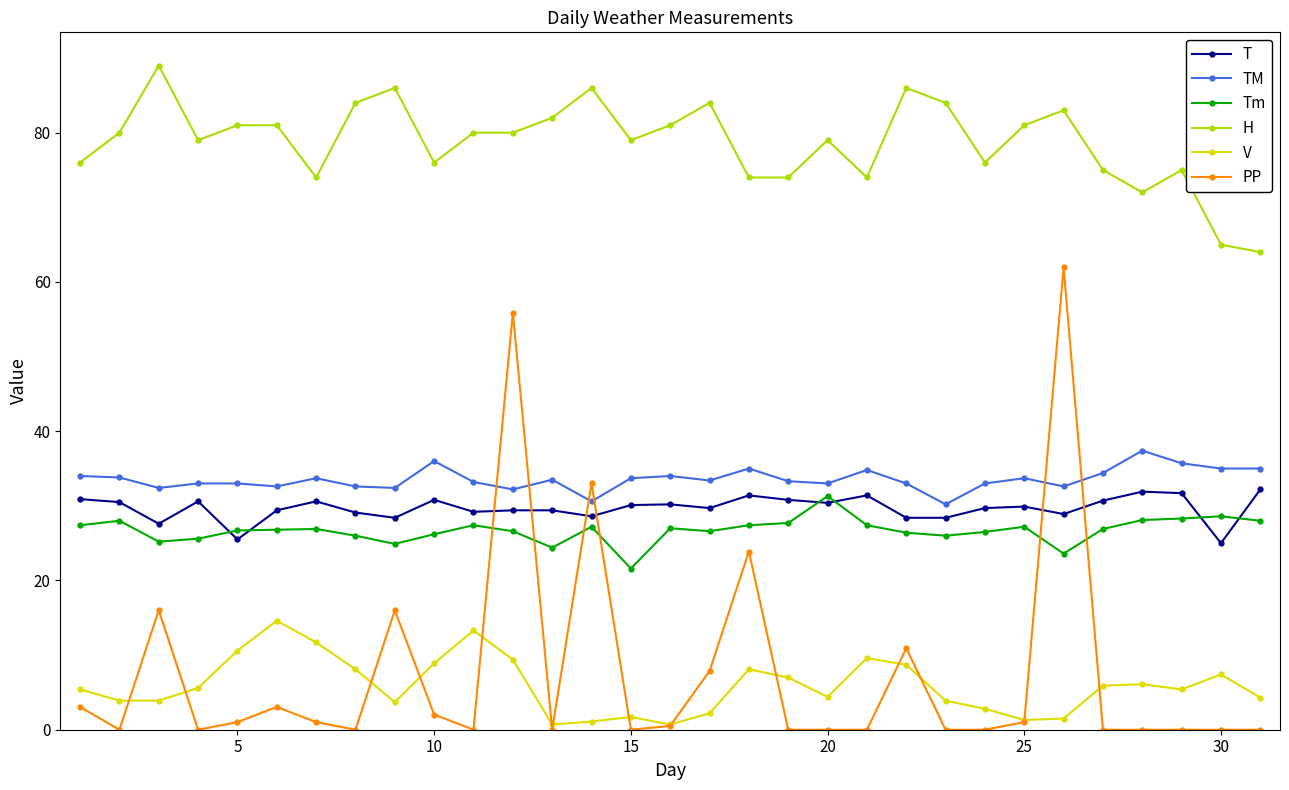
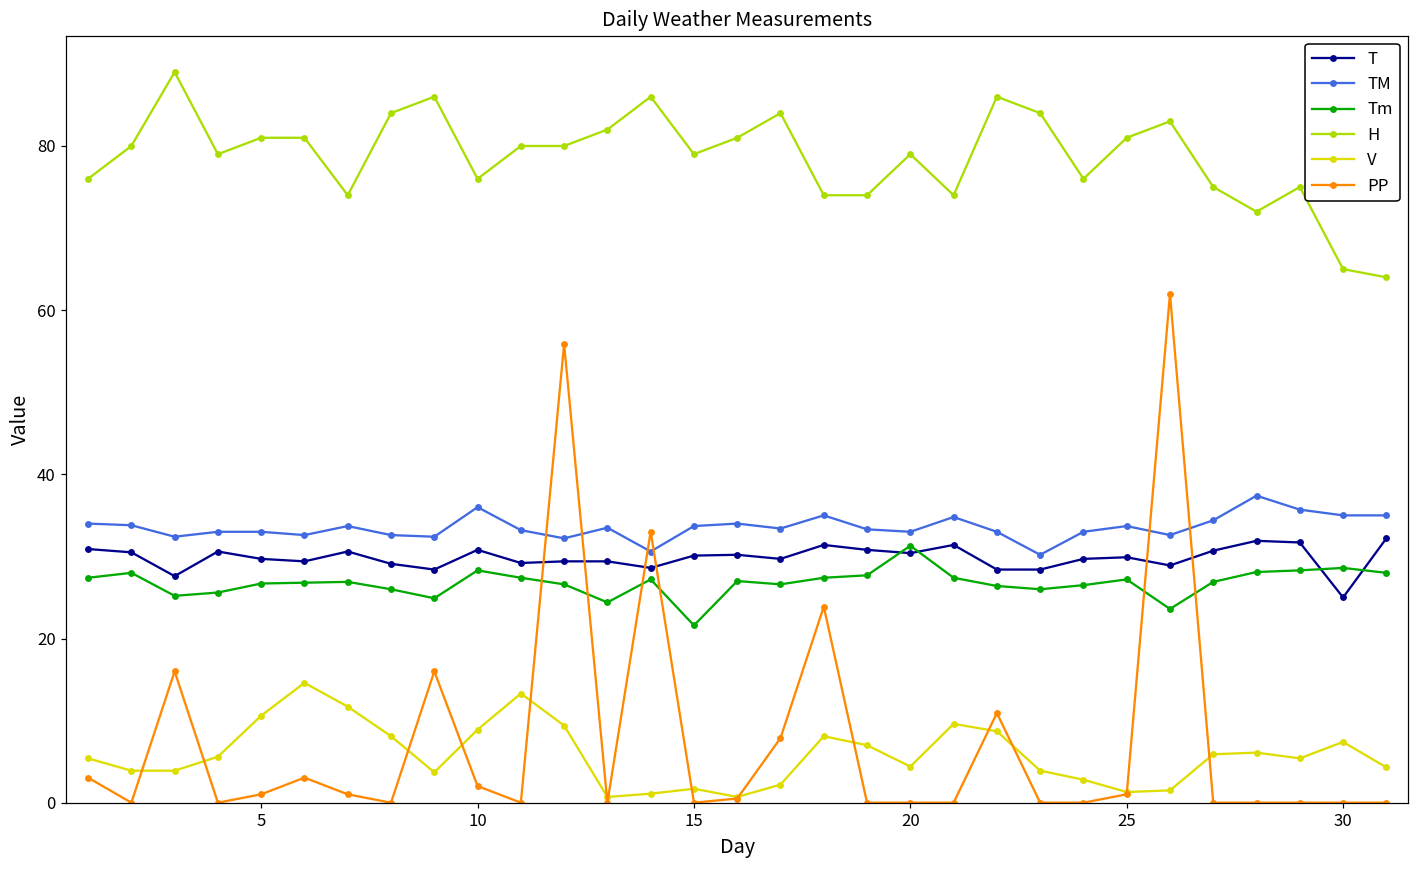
  {
    "T": {
-     "5": 26,
+     "5": 30,
      "10": 31,
      "15": 30,
      "20": 30,
      "25": 30,
      "30": 25
    },
    "TM": {
      "5": 33,
      "10": 36,
      "15": 34,
      "20": 33,
      "25": 34,
      "30": 35
    },
    "Tm": {
      "5": 27,
-     "10": 26,
+     "10": 28,
      "15": 22,
      "20": 31,
      "25": 27,
      "30": 29
    },
    "PP": {
      "5": 1,
      "10": 2,
      "15": 0,
      "20": 0,
      "30": 0
    }
  }
